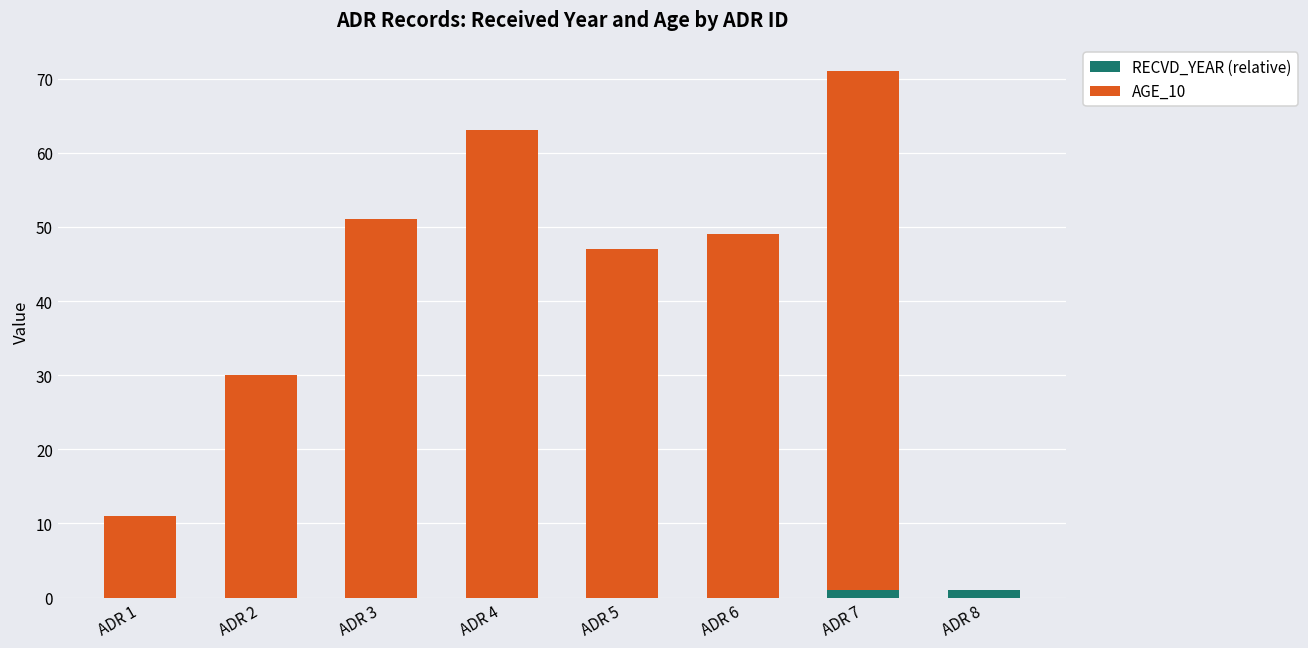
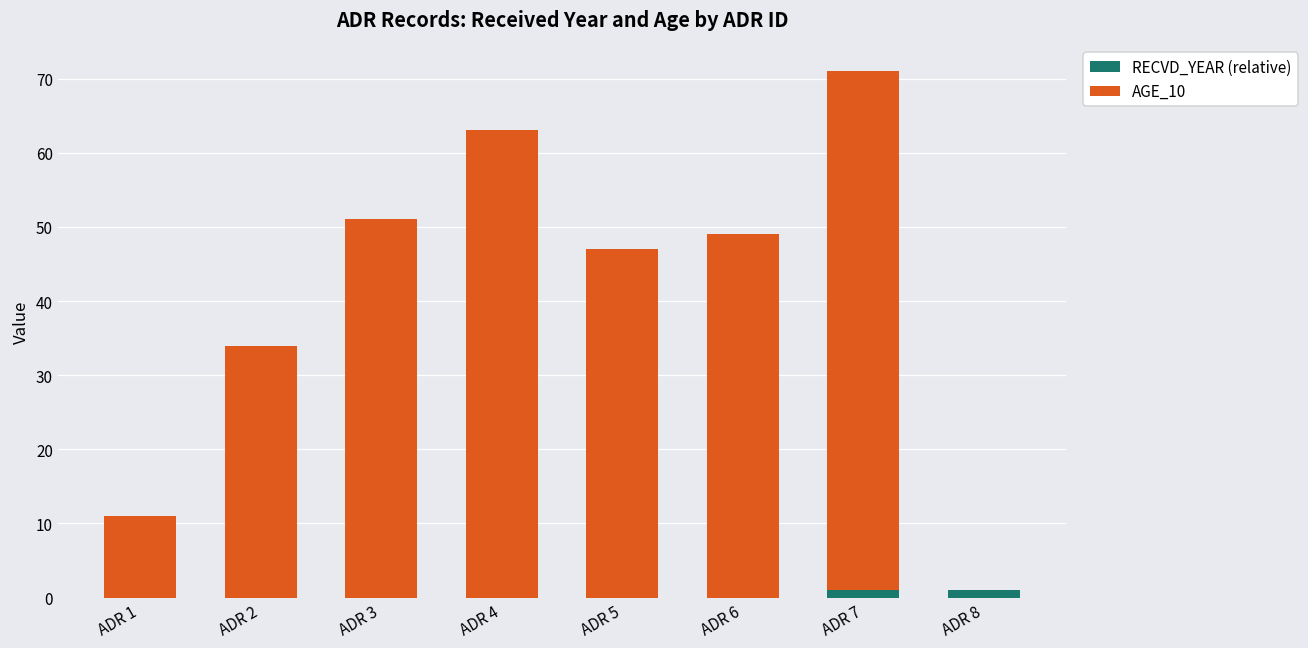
  {
    "RECVD_YEAR (relative)": {
      "ADR 1": 0,
      "ADR 2": 0,
      "ADR 3": 0,
      "ADR 4": 0,
      "ADR 5": 0,
      "ADR 6": 0,
      "ADR 7": 1,
      "ADR 8": 1
    },
    "AGE_10": {
      "ADR 1": 11,
-     "ADR 2": 30,
+     "ADR 2": 34,
      "ADR 3": 51,
      "ADR 4": 63,
      "ADR 5": 47,
      "ADR 6": 49,
      "ADR 7": 70,
      "ADR 8": 0
    }
  }
